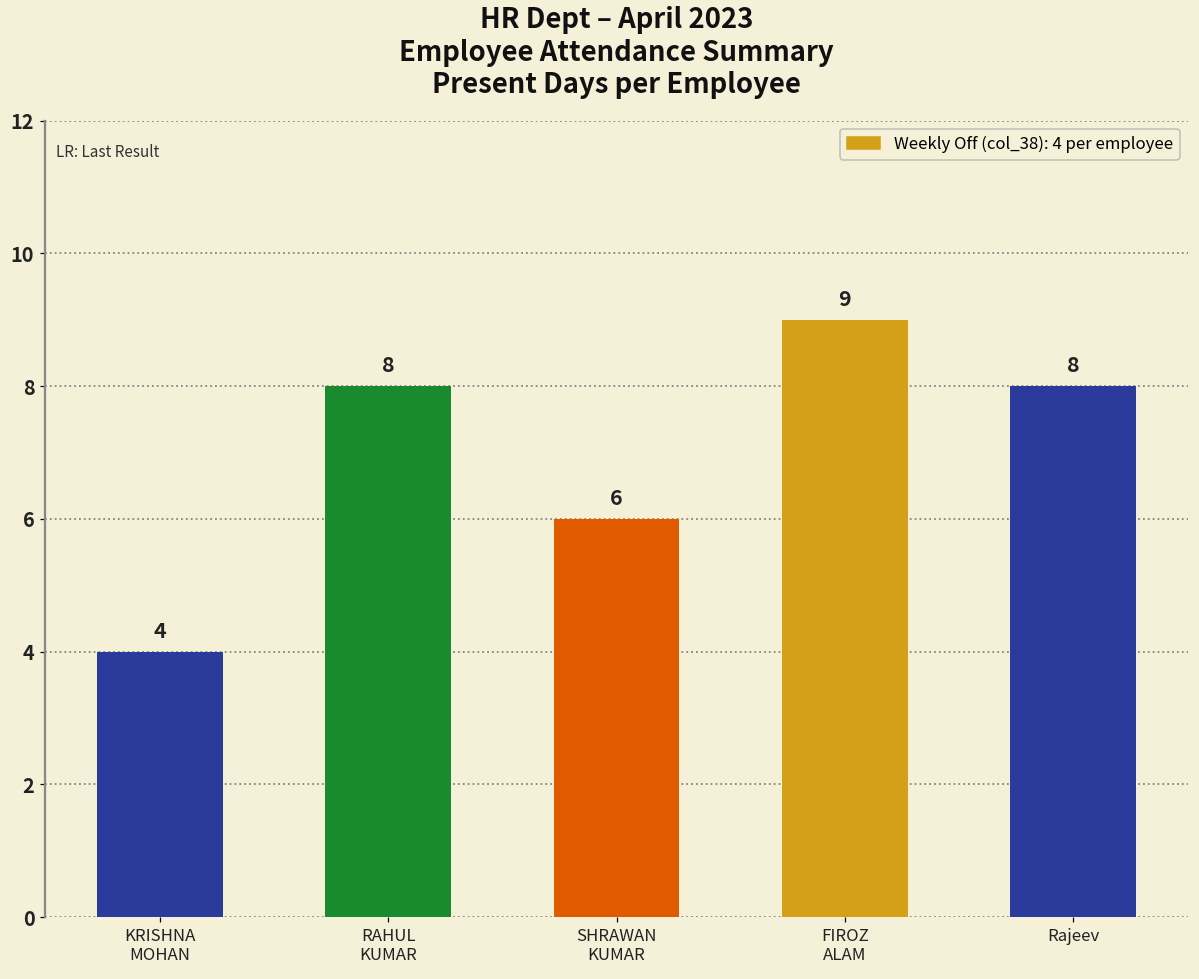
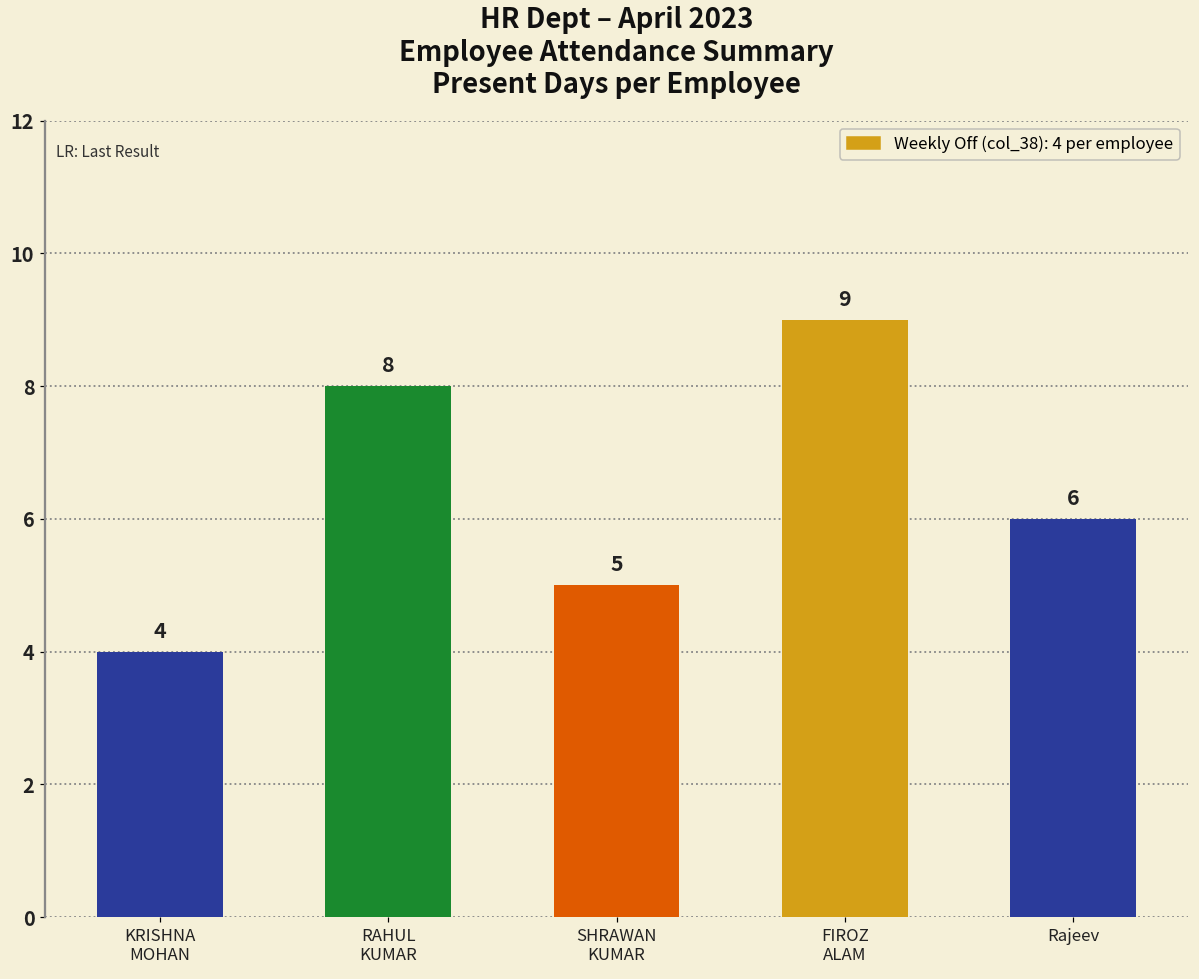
  {
    "KRISHNA MOHAN": 4,
    "RAHUL KUMAR": 8,
-   "SHRAWAN KUMAR": 6,
+   "SHRAWAN KUMAR": 5,
    "FIROZ ALAM": 9,
-   "Rajeev": 8
+   "Rajeev": 6
  }
